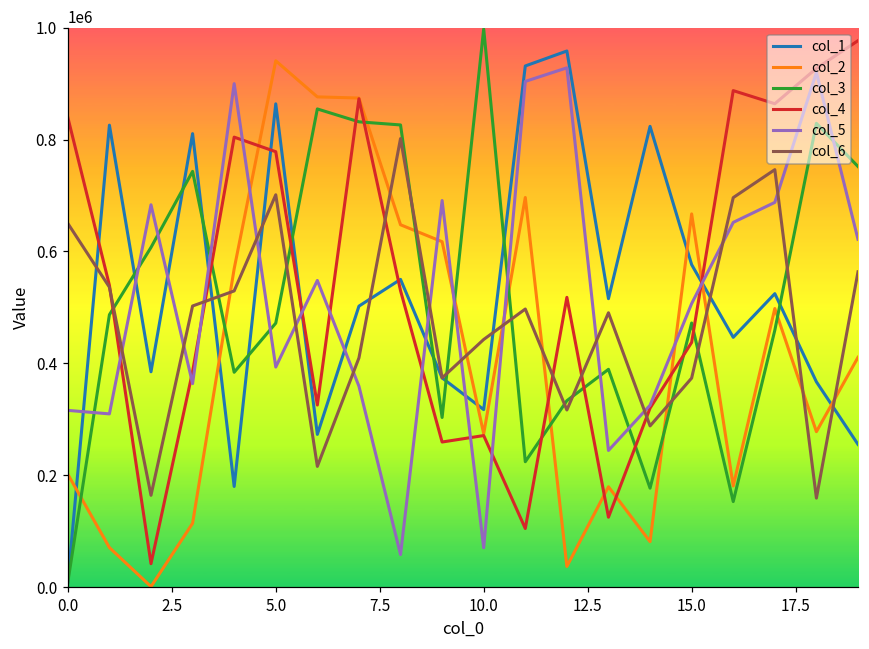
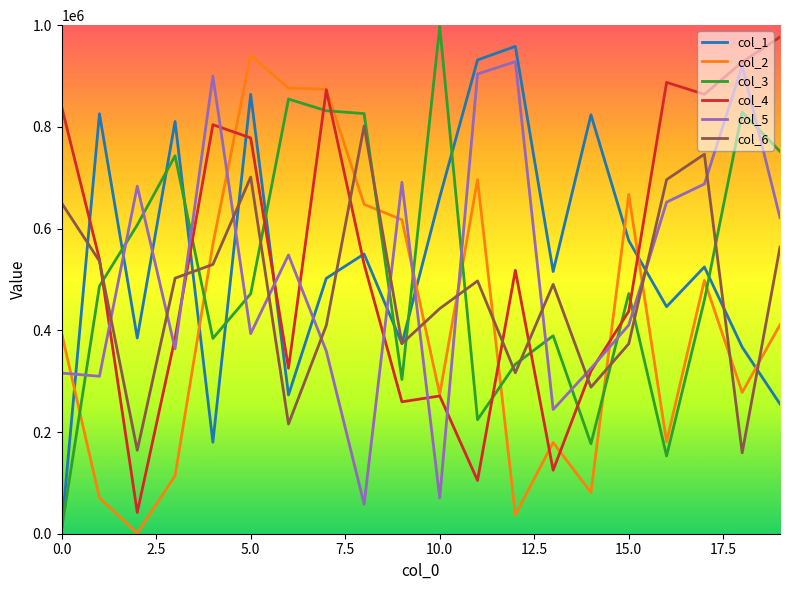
  {
    "col_1": {
      "5.0": 860000,
-     "10.0": 320000,
+     "10.0": 660000,
      "15.0": 580000
    },
    "col_2": {
-     "0.0": 200000,
+     "0.0": 390000,
      "5.0": 940000,
      "15.0": 670000
    },
    "col_3": {
      "5.0": 470000,
      "10.0": 1000000,
      "15.0": 470000
    },
    "col_4": {
      "0.0": 840000,
      "5.0": 780000,
      "15.0": 440000
    },
    "col_5": {
      "0.0": 320000,
      "5.0": 390000,
      "10.0": 70000,
-     "15.0": 510000
+     "15.0": 410000
    },
    "col_6": {
      "0.0": 650000,
      "5.0": 700000,
      "10.0": 440000,
      "15.0": 370000
    }
  }
